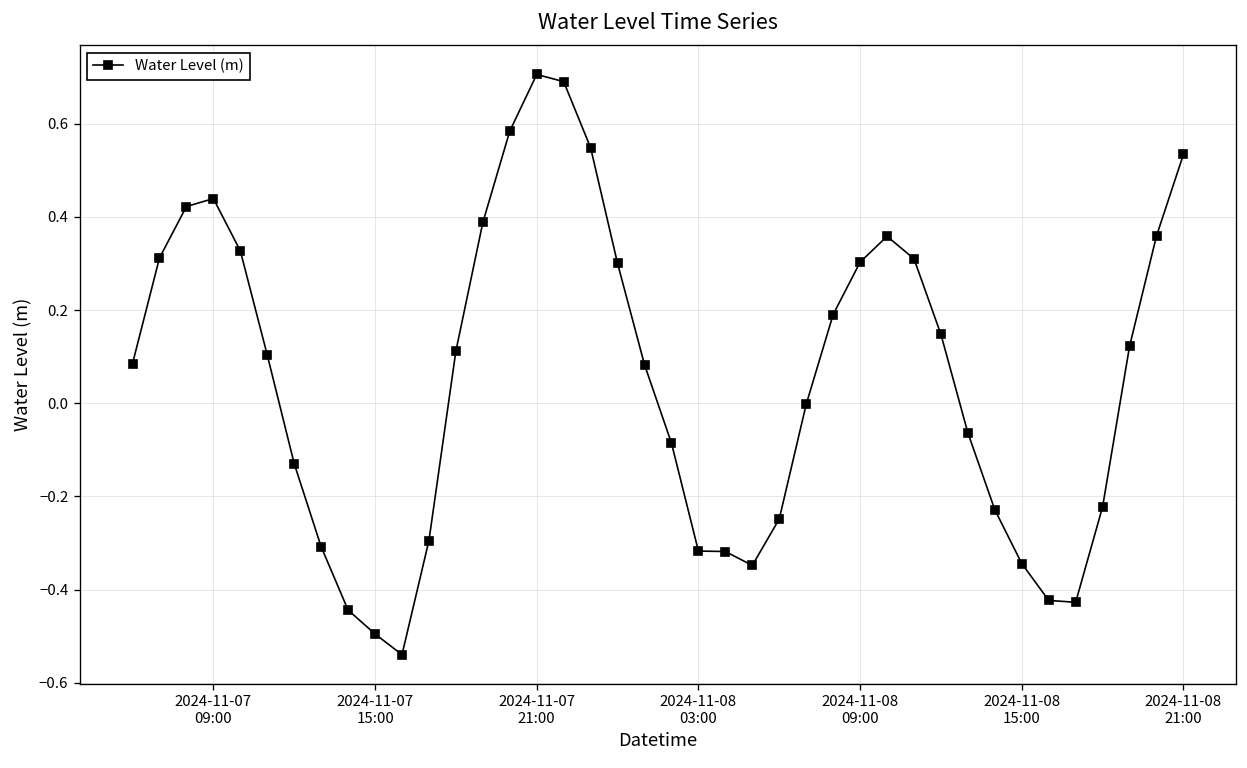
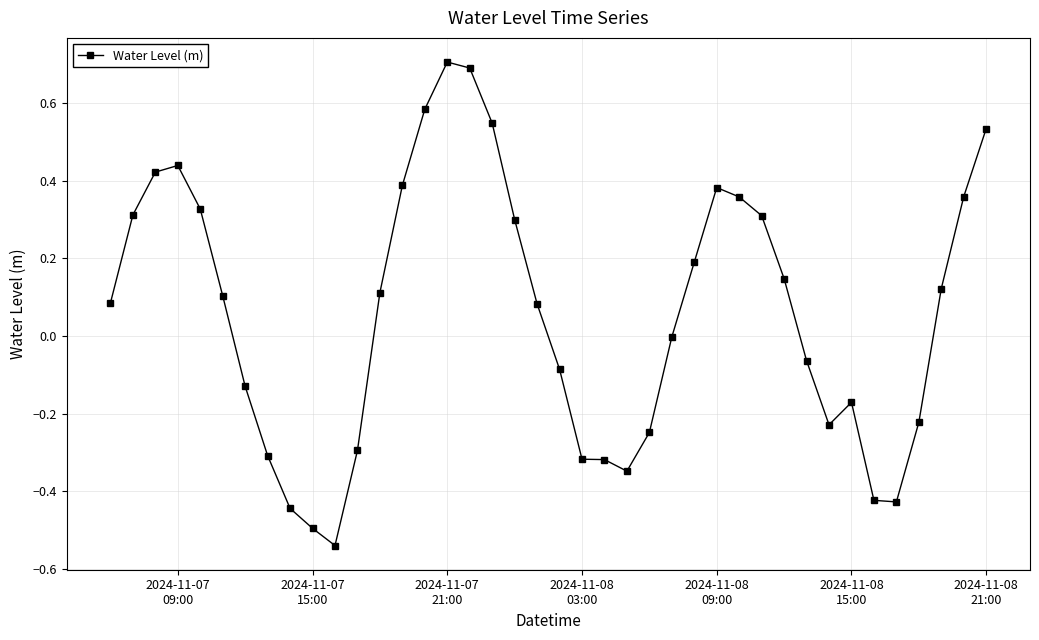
  {
    "2024-11-07 09:00": 0.44,
    "2024-11-07 15:00": -0.50,
    "2024-11-07 21:00": 0.71,
    "2024-11-08 03:00": -0.32,
-   "2024-11-08 09:00": 0.30,
-   "2024-11-08 15:00": -0.34,
+   "2024-11-08 09:00": 0.38,
+   "2024-11-08 15:00": -0.17,
    "2024-11-08 21:00": 0.53
  }
